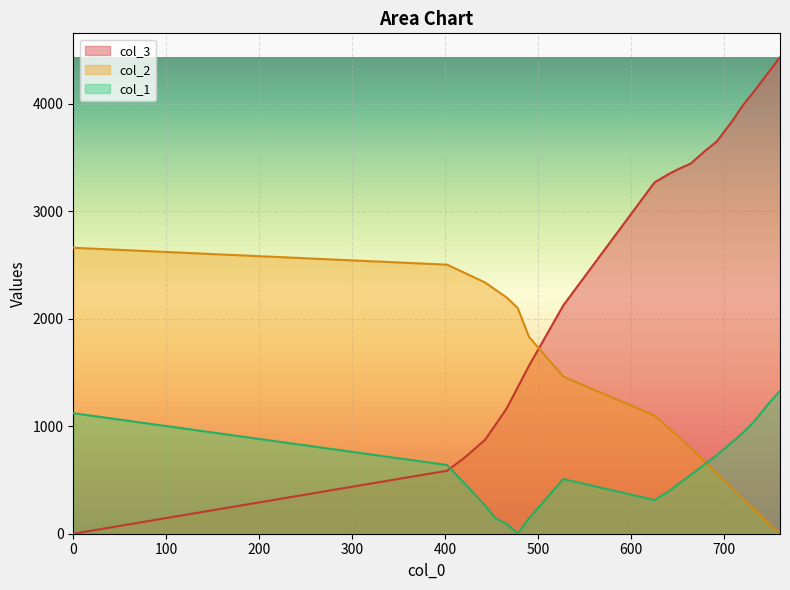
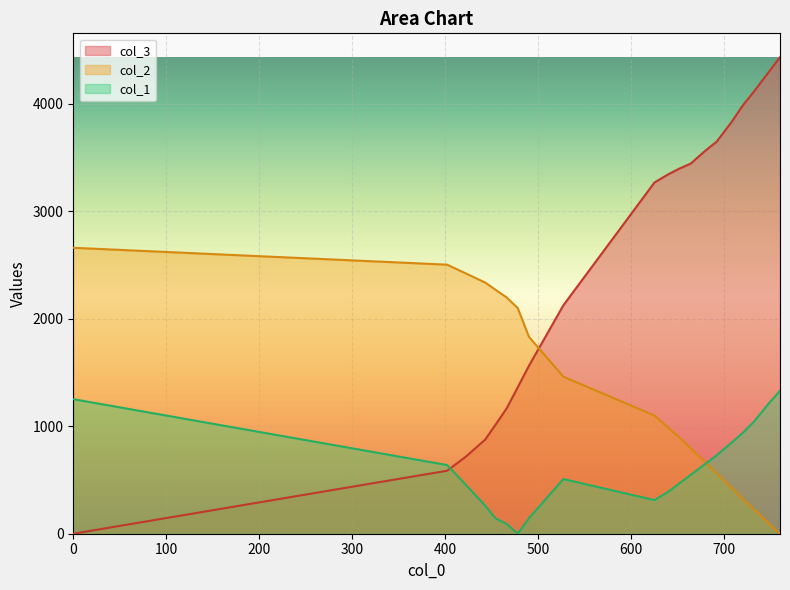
  {
    "col_3": {
      "0": 0
    },
    "col_2": {
      "0": 2660
    },
    "col_1": {
-     "0": 1120
+     "0": 1250
    }
  }
